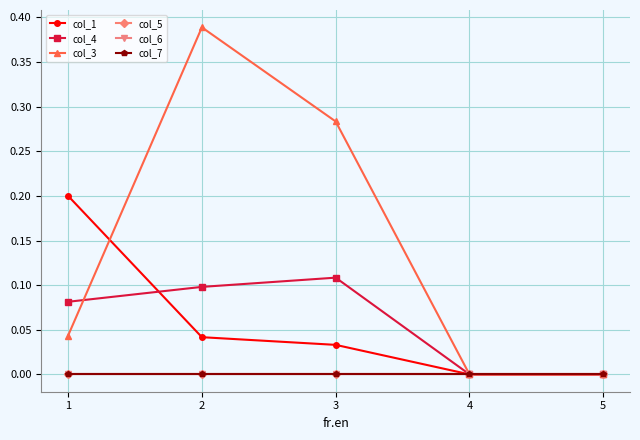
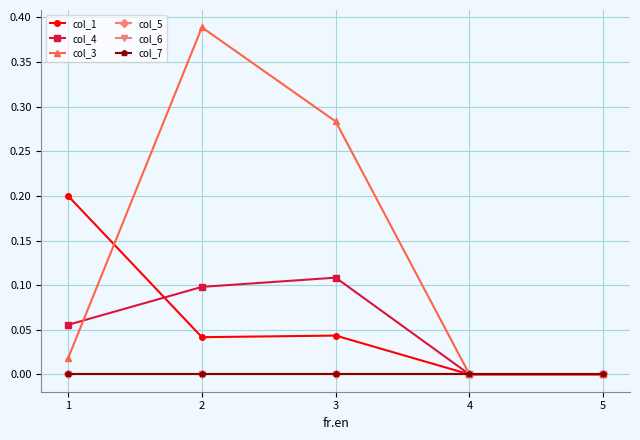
  {
    "col_1": {
      "1": 0.20,
      "2": 0.04,
-     "3": 0.03
+     "3": 0.04
    },
    "col_4": {
-     "1": 0.08,
+     "1": 0.06,
      "2": 0.10,
      "3": 0.11
    },
    "col_3": {
-     "1": 0.04,
+     "1": 0.02,
      "2": 0.39,
      "3": 0.28
    },
    "col_7": {
      "1": 0.00,
      "2": 0.00,
      "3": 0.00
    }
  }
